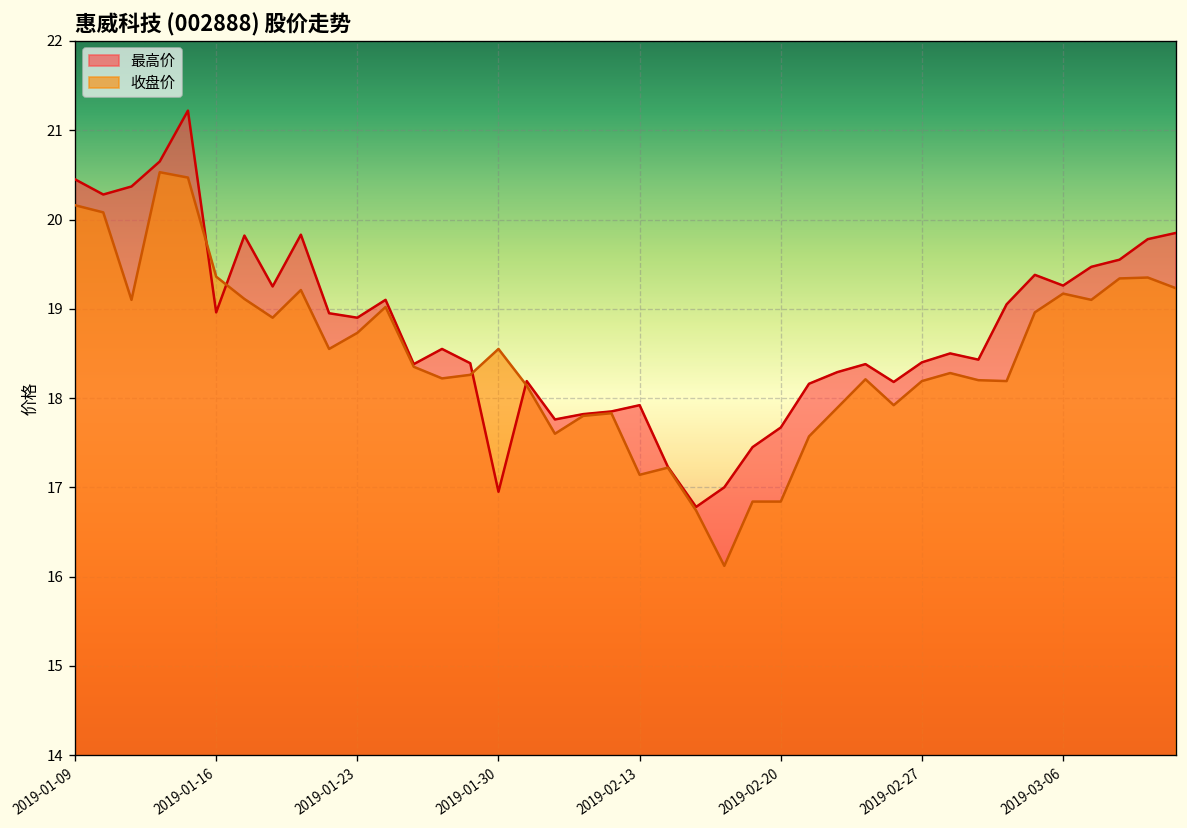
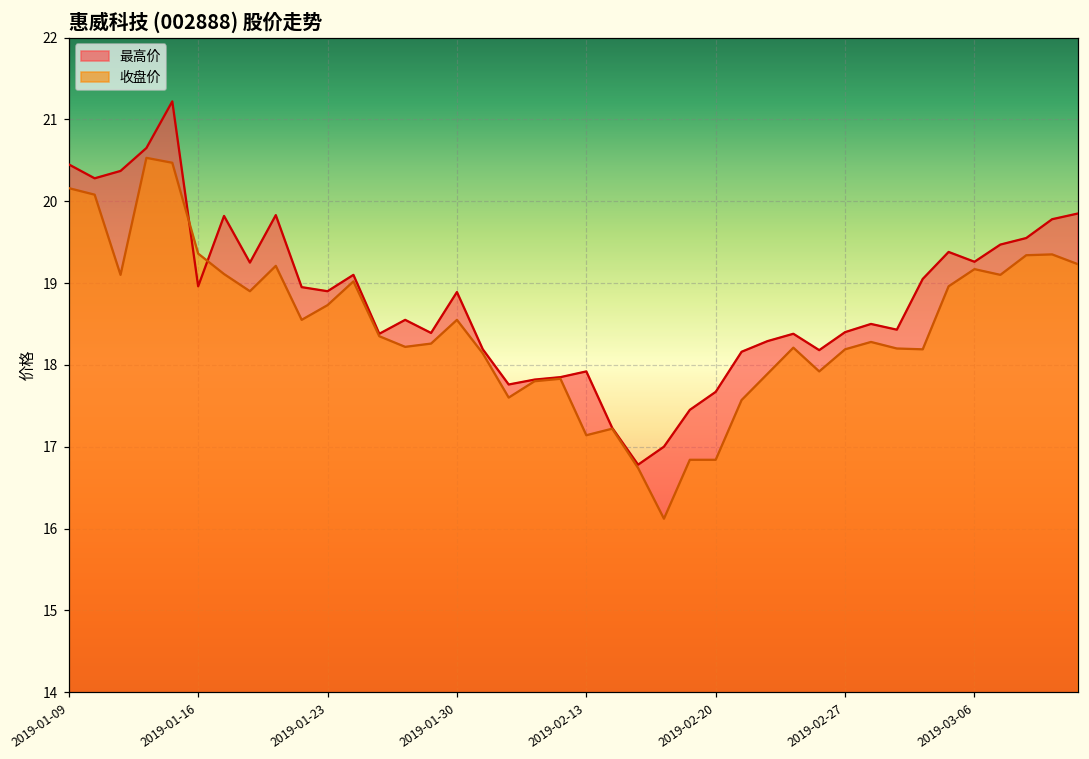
  {
    "最高价": {
      "2019-01-09": 20.5,
      "2019-01-16": 19.0,
      "2019-01-23": 18.9,
-     "2019-01-30": 17.0,
+     "2019-01-30": 18.9,
      "2019-02-13": 17.9,
      "2019-02-20": 17.7,
      "2019-02-27": 18.4,
      "2019-03-06": 19.3
    },
    "收盘价": {
      "2019-01-09": 20.2,
      "2019-01-16": 19.4,
      "2019-01-23": 18.7,
      "2019-01-30": 18.6,
      "2019-02-13": 17.1,
      "2019-02-20": 16.8,
      "2019-02-27": 18.2,
      "2019-03-06": 19.2
    }
  }
